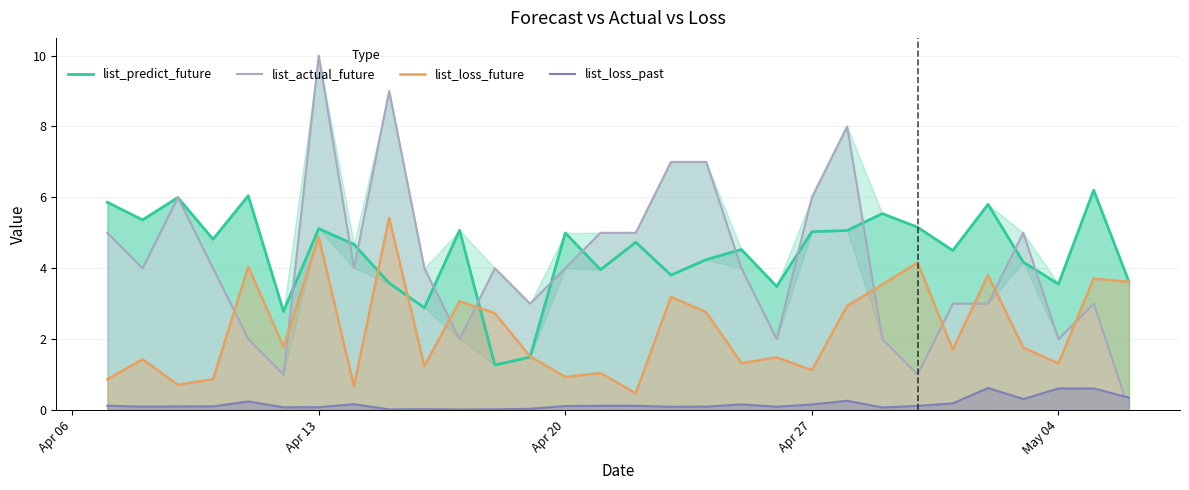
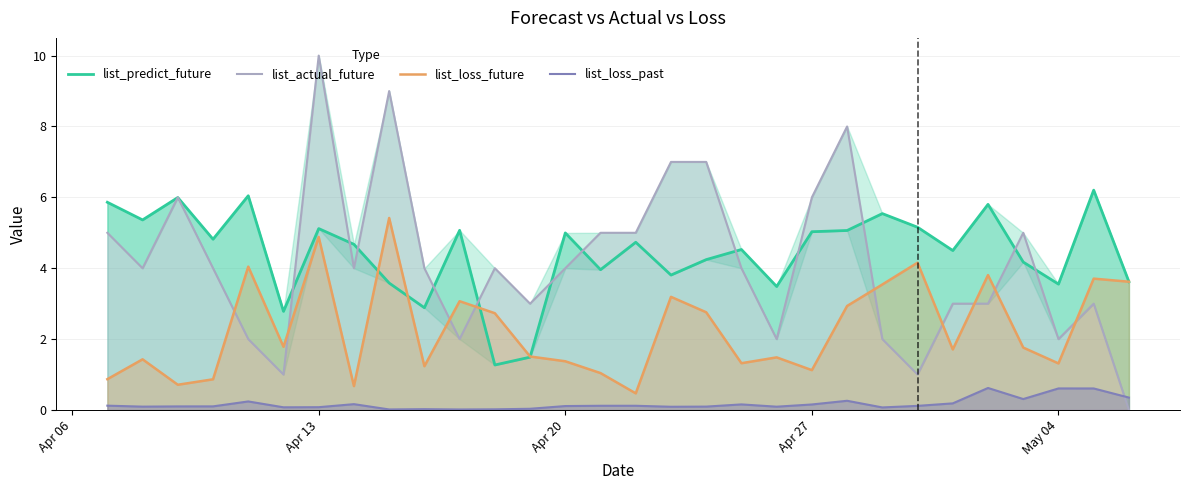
  {
    "list_loss_future": {
      "Apr 13": 4.9,
-     "Apr 20": 0.9,
+     "Apr 20": 1.4,
      "Apr 27": 1.1,
      "May 04": 1.3
    }
  }
